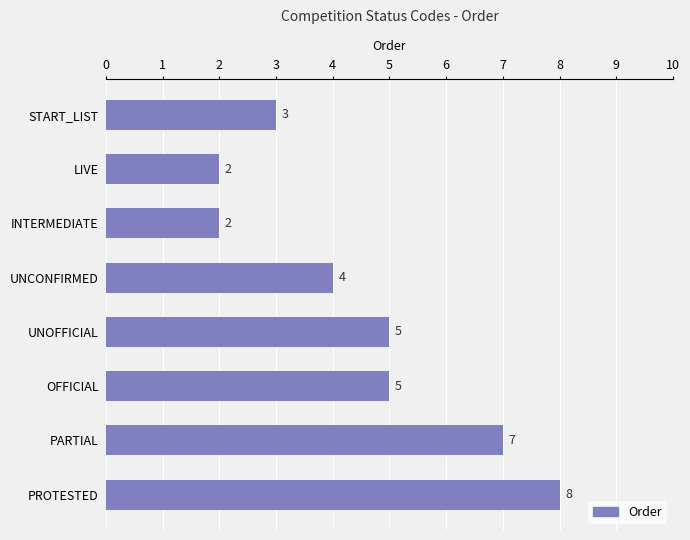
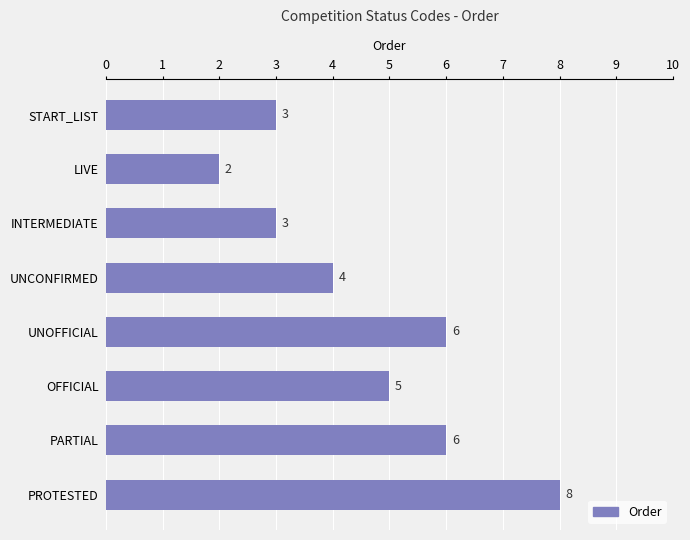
  {
    "START_LIST": 3,
    "LIVE": 2,
-   "INTERMEDIATE": 2,
+   "INTERMEDIATE": 3,
    "UNCONFIRMED": 4,
-   "UNOFFICIAL": 5,
+   "UNOFFICIAL": 6,
    "OFFICIAL": 5,
-   "PARTIAL": 7,
+   "PARTIAL": 6,
    "PROTESTED": 8
  }
